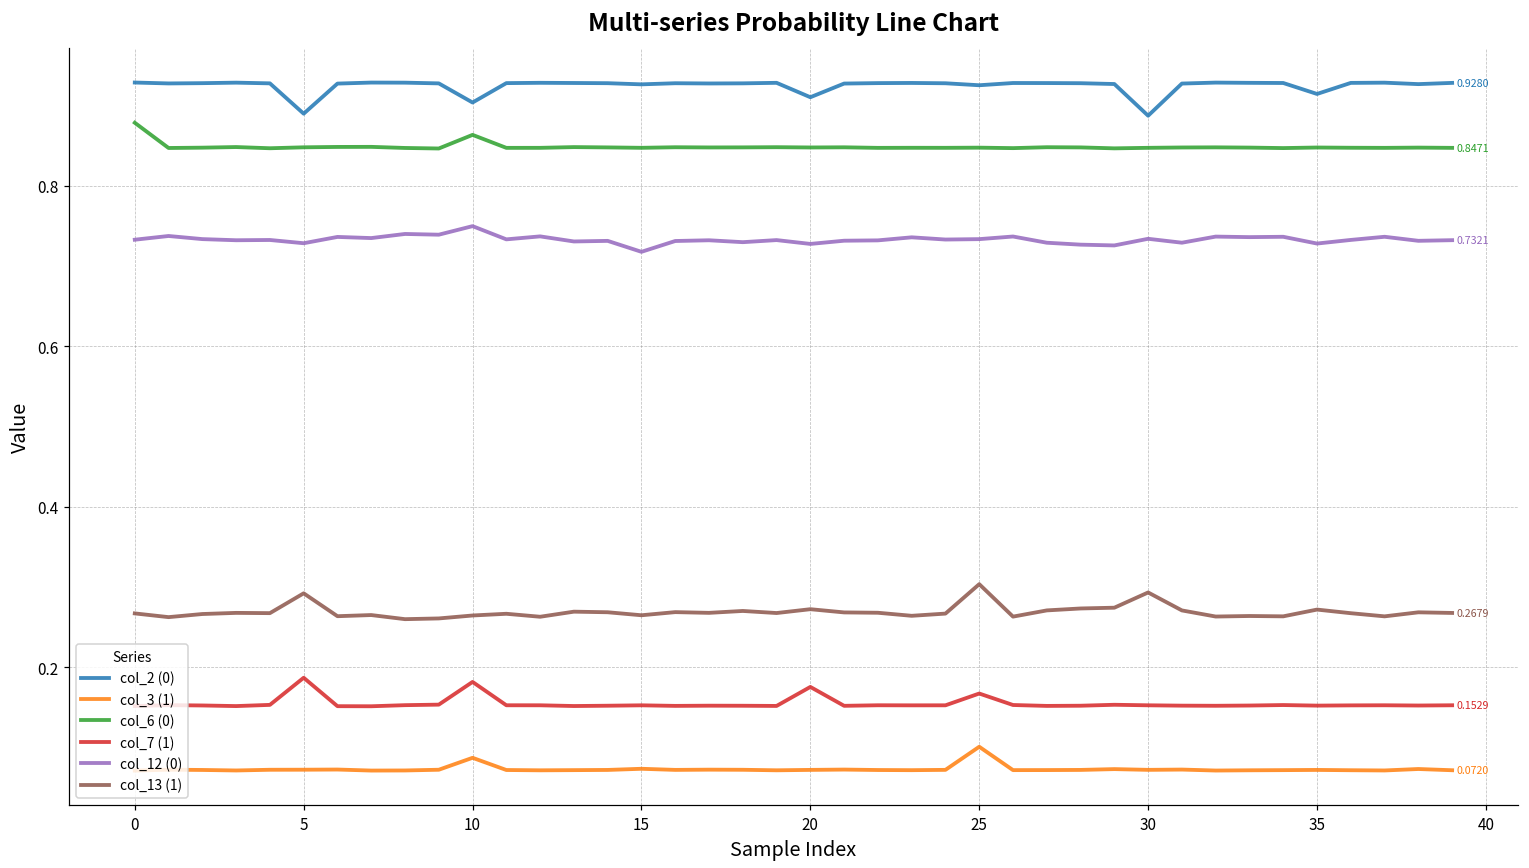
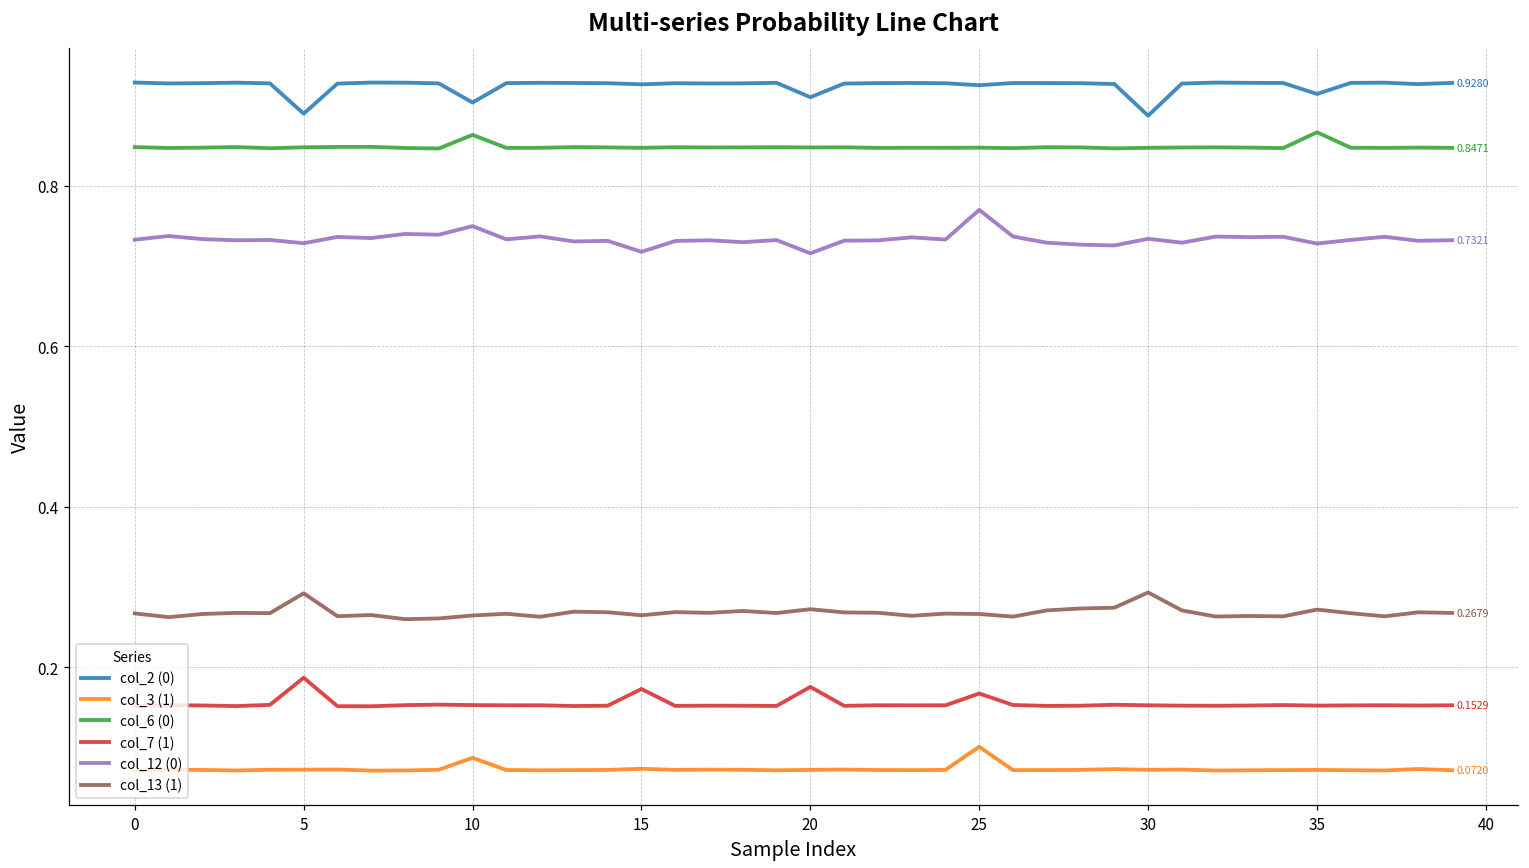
  {
    "col_2 (0)": {
      "0": 0.93,
      "5": 0.89,
      "10": 0.90,
      "15": 0.93,
      "20": 0.91,
      "25": 0.93,
      "30": 0.89,
      "35": 0.91
    },
    "col_3 (1)": {
      "5": 0.07,
      "10": 0.09,
      "15": 0.07,
      "20": 0.07,
      "25": 0.10,
      "30": 0.07,
      "35": 0.07
    },
    "col_6 (0)": {
-     "0": 0.88,
+     "0": 0.85,
      "5": 0.85,
      "10": 0.86,
      "15": 0.85,
      "20": 0.85,
      "25": 0.85,
      "30": 0.85,
-     "35": 0.85
+     "35": 0.87
    },
    "col_7 (1)": {
      "5": 0.19,
-     "10": 0.18,
-     "15": 0.15,
+     "10": 0.15,
+     "15": 0.17,
      "20": 0.18,
      "25": 0.17,
      "30": 0.15,
      "35": 0.15
    },
    "col_12 (0)": {
      "0": 0.73,
      "5": 0.73,
      "10": 0.75,
      "15": 0.72,
-     "20": 0.73,
-     "25": 0.73,
+     "20": 0.72,
+     "25": 0.77,
      "30": 0.73,
      "35": 0.73
    },
    "col_13 (1)": {
      "0": 0.27,
      "5": 0.29,
      "10": 0.26,
      "15": 0.27,
      "20": 0.27,
-     "25": 0.30,
+     "25": 0.27,
      "30": 0.29,
      "35": 0.27
    }
  }
